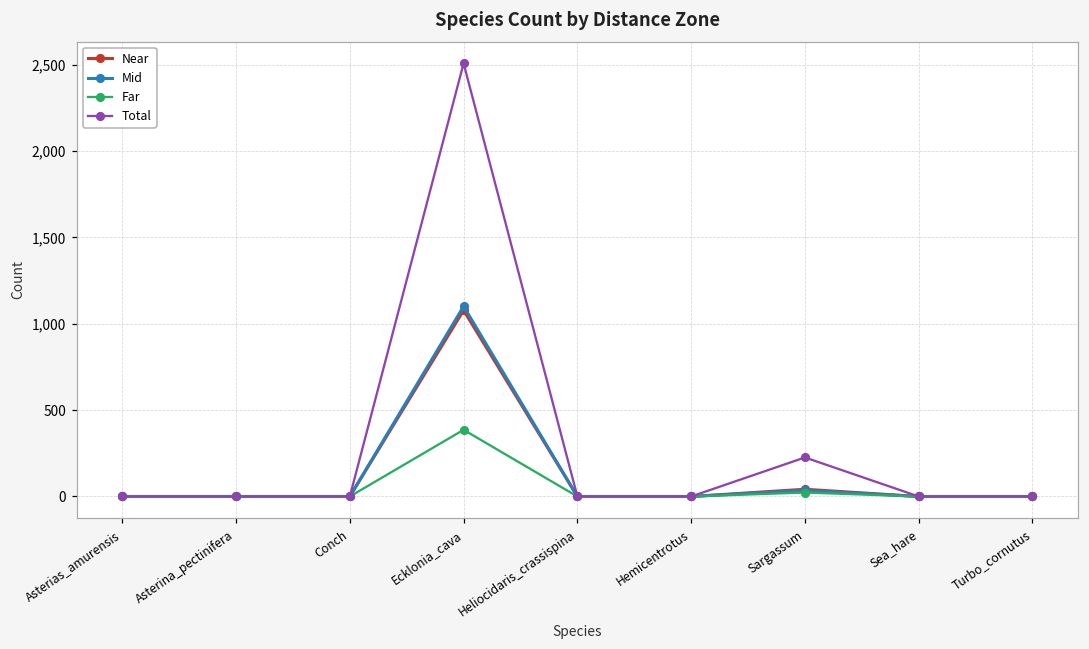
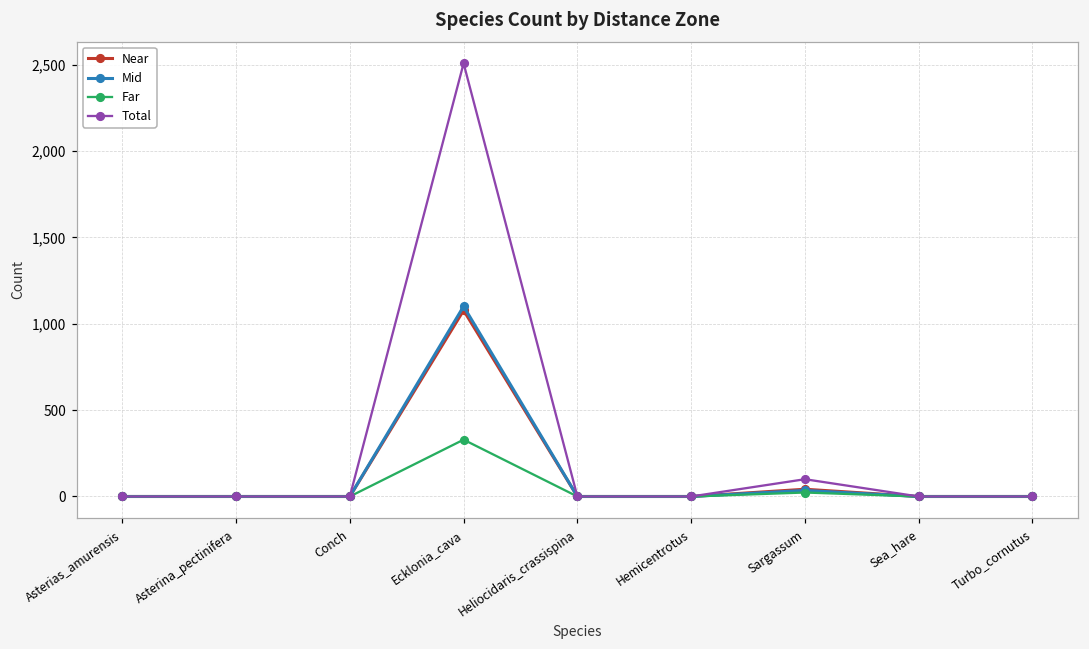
  {
    "Near": {
      "Ecklonia_cava": "1,080"
    },
    "Mid": {
      "Ecklonia_cava": "1,100"
    },
    "Far": {
-     "Ecklonia_cava": "390"
+     "Ecklonia_cava": "330"
    },
    "Total": {
      "Ecklonia_cava": "2,510",
-     "Sargassum": "230"
+     "Sargassum": "100"
    }
  }
